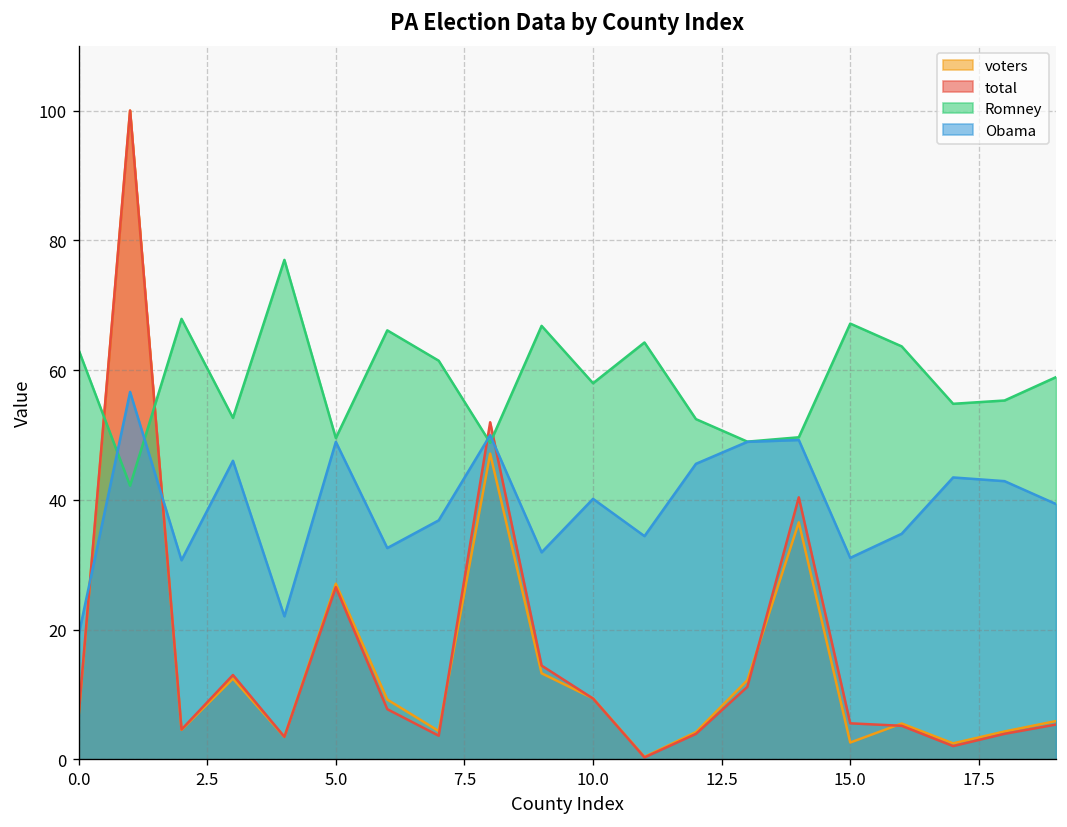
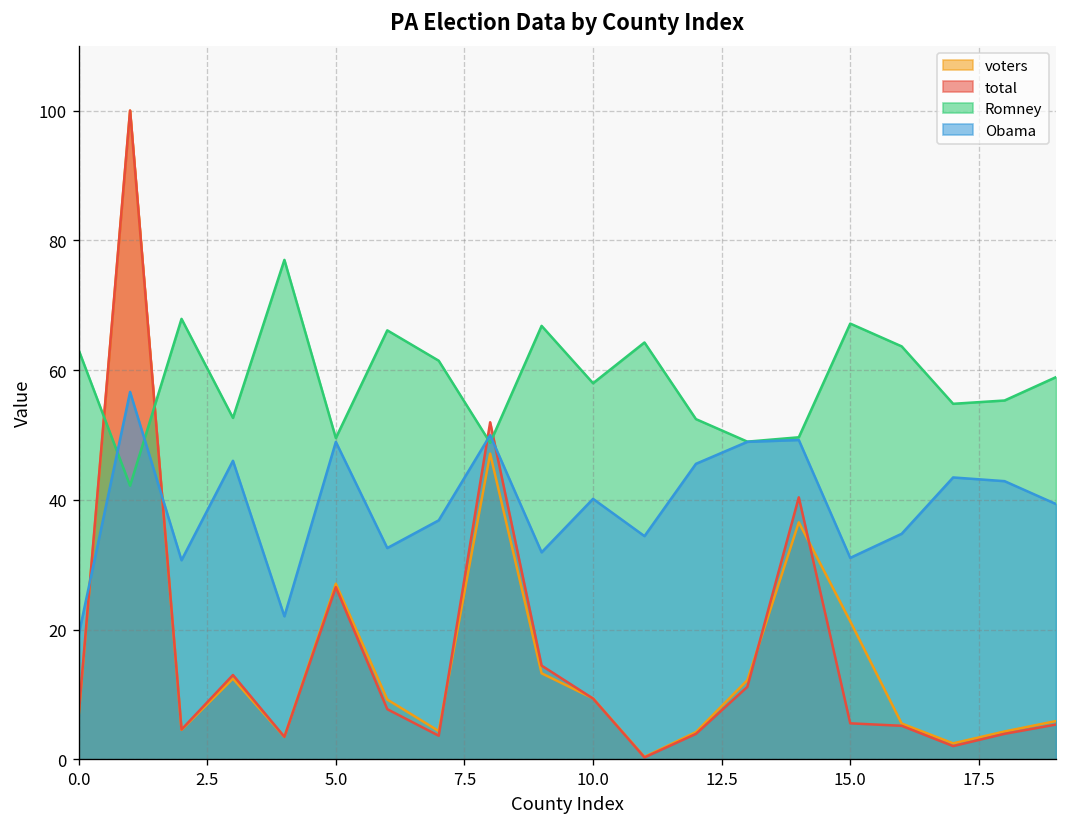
  {
    "voters": {
      "5.0": 27,
-     "15.0": 3
+     "15.0": 21
    },
    "total": {
      "5.0": 27,
      "15.0": 6
    },
    "Romney": {
      "0.0": 63,
      "5.0": 50,
      "10.0": 58,
      "15.0": 67
    },
    "Obama": {
      "0.0": 19,
      "5.0": 49,
      "10.0": 40,
      "15.0": 31
    }
  }
